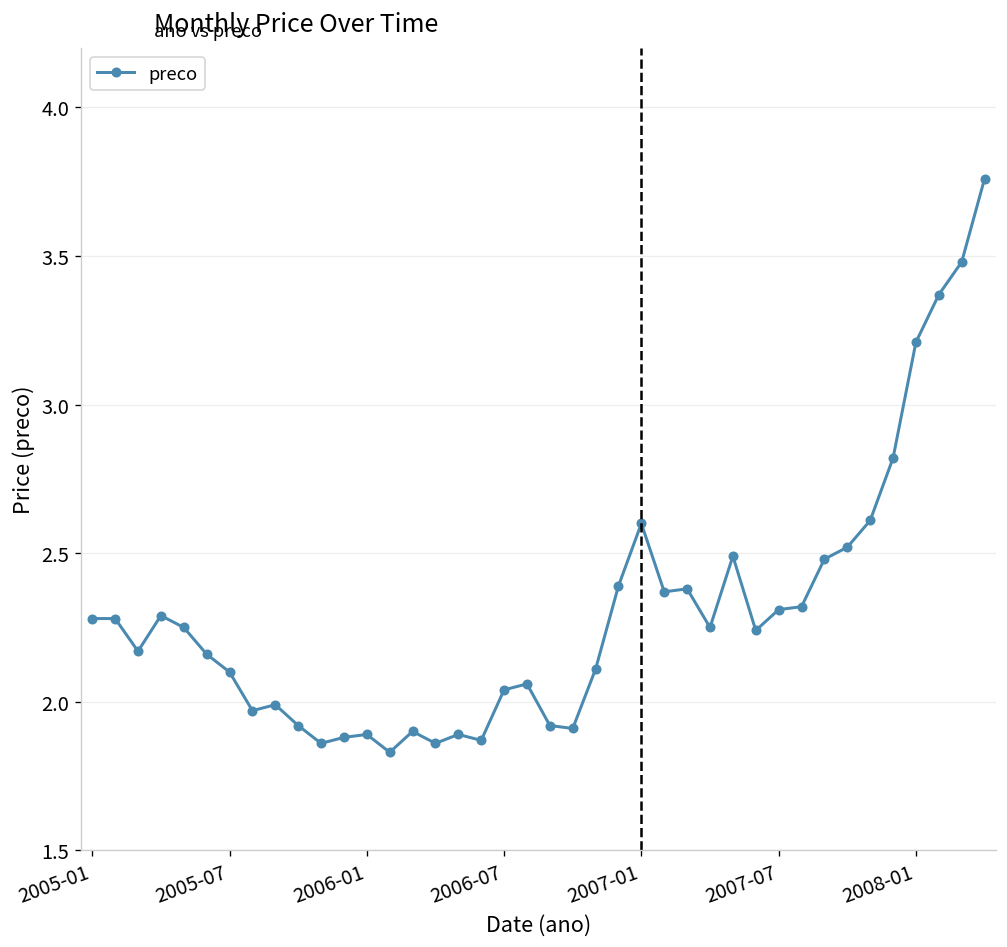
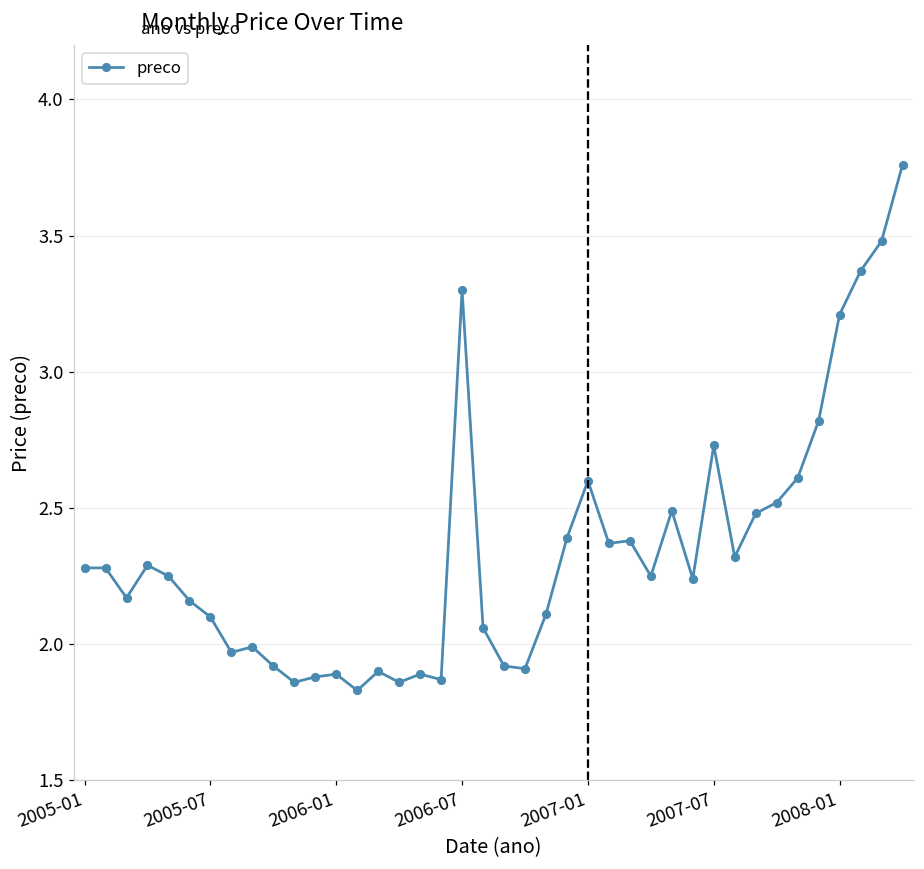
  {
    "2005-01": 2.28,
    "2005-07": 2.10,
    "2006-01": 1.89,
-   "2006-07": 2.04,
+   "2006-07": 3.30,
    "2007-01": 2.60,
-   "2007-07": 2.31,
+   "2007-07": 2.73,
    "2008-01": 3.21
  }
